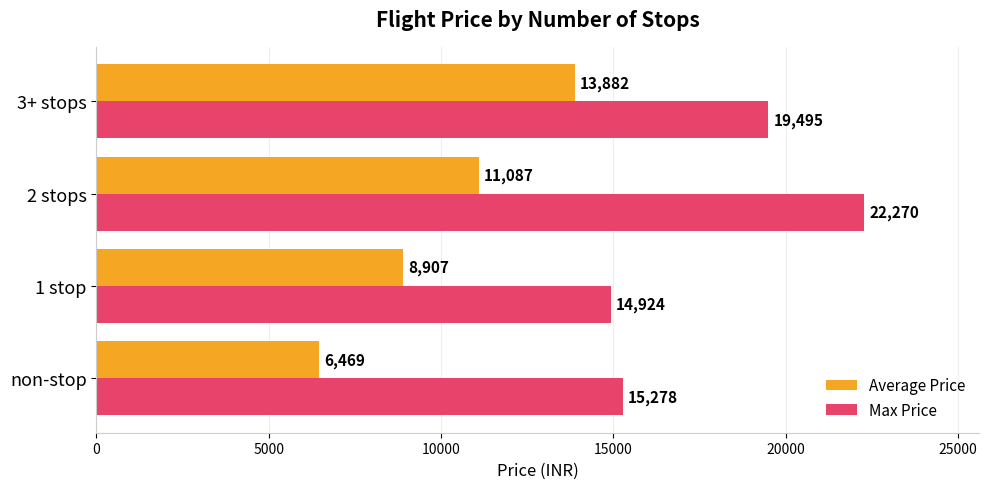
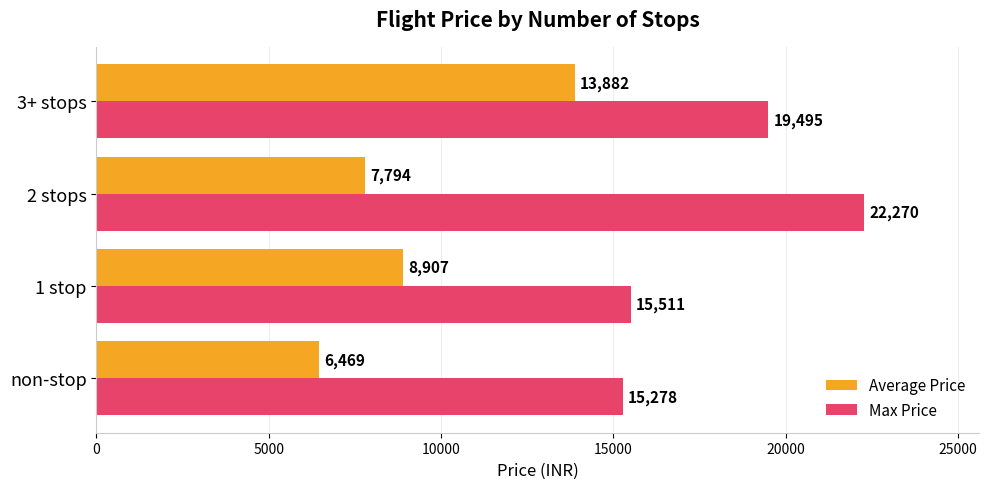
  {
    "Average Price": {
      "3+ stops": "13,882",
-     "2 stops": "11,087",
+     "2 stops": "7,794",
      "1 stop": "8,907",
      "non-stop": "6,469"
    },
    "Max Price": {
      "3+ stops": "19,495",
      "2 stops": "22,270",
-     "1 stop": "14,924",
+     "1 stop": "15,511",
      "non-stop": "15,278"
    }
  }
